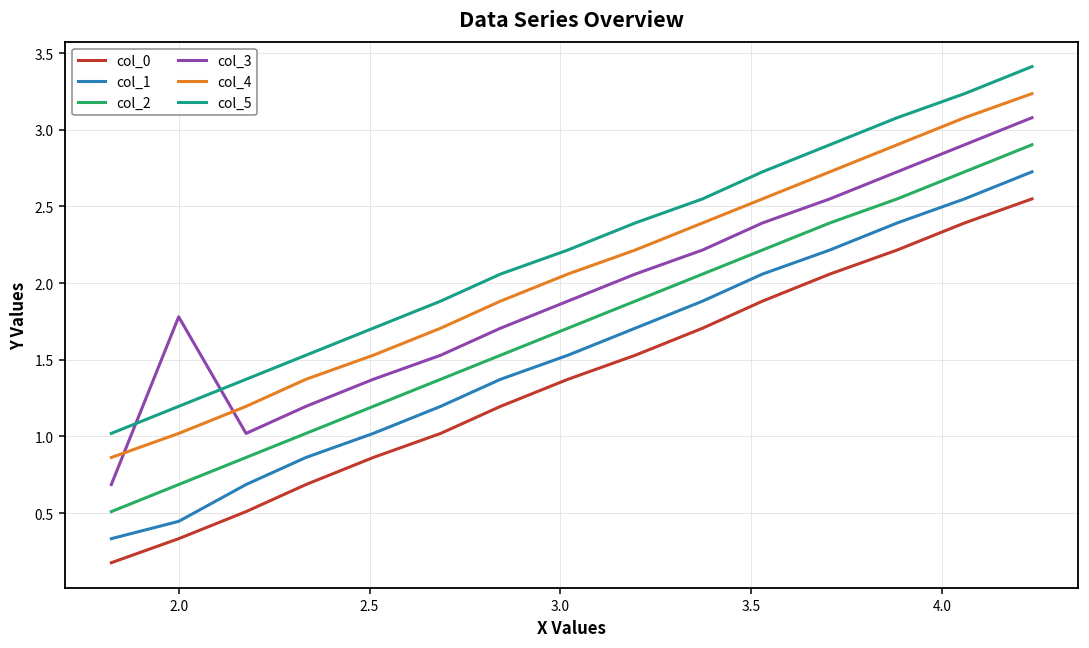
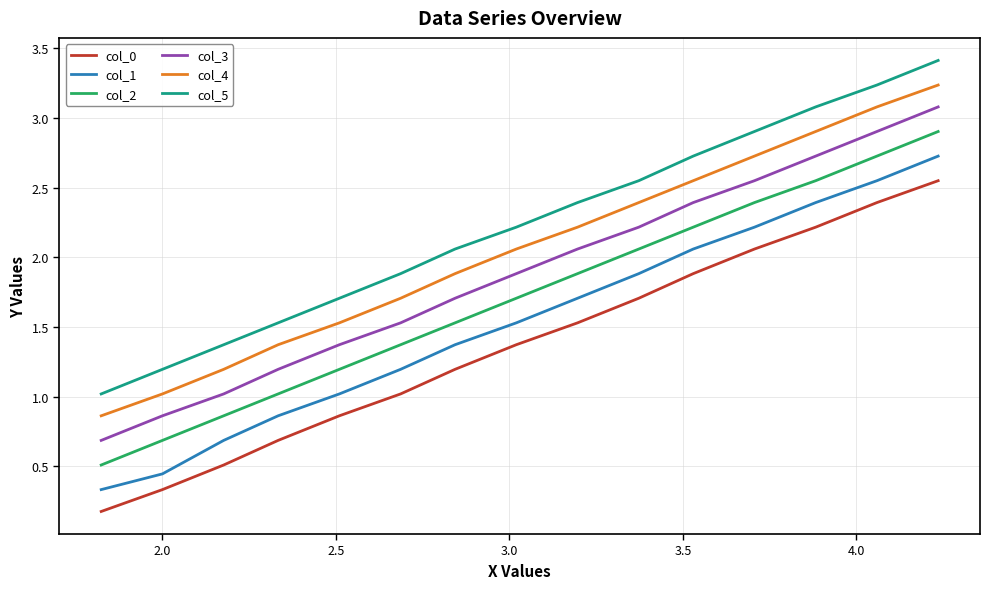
  {
    "col_0": {
      "2.0": 0.33
    },
    "col_1": {
      "2.0": 0.45
    },
    "col_3": {
-     "2.0": 1.78
+     "2.0": 0.86
    },
    "col_4": {
      "2.0": 1.02
    }
  }
